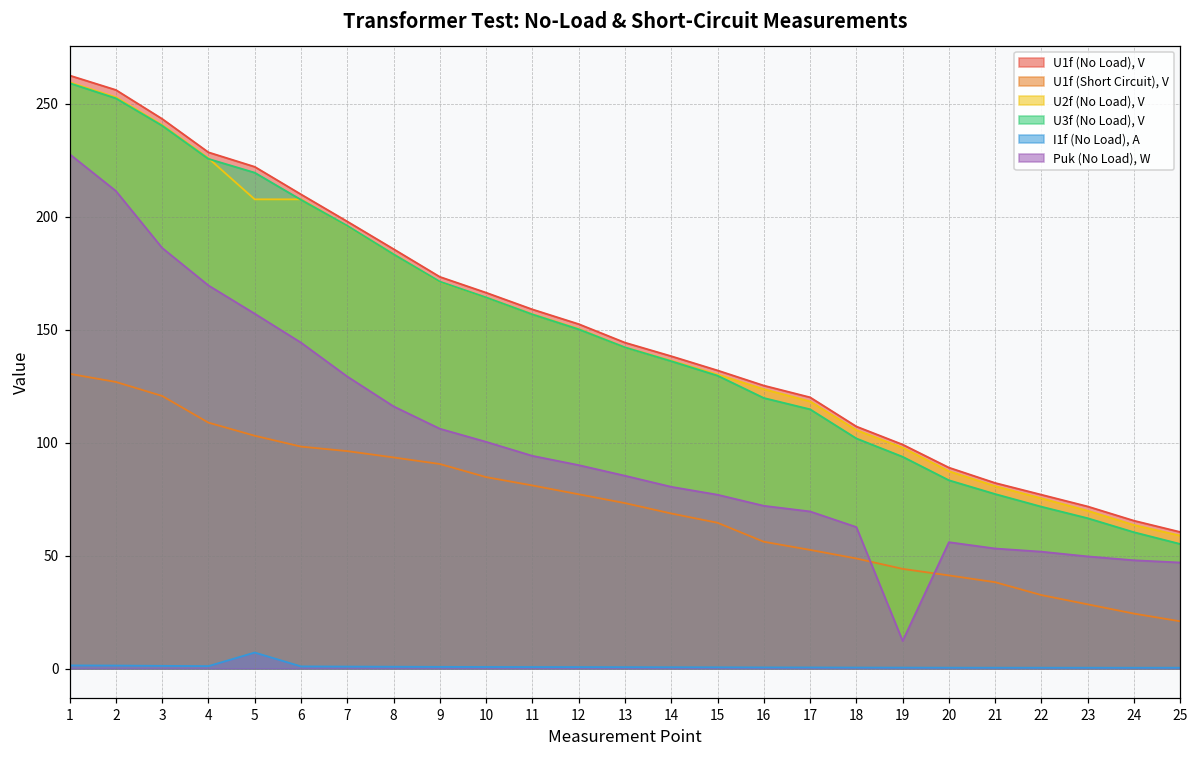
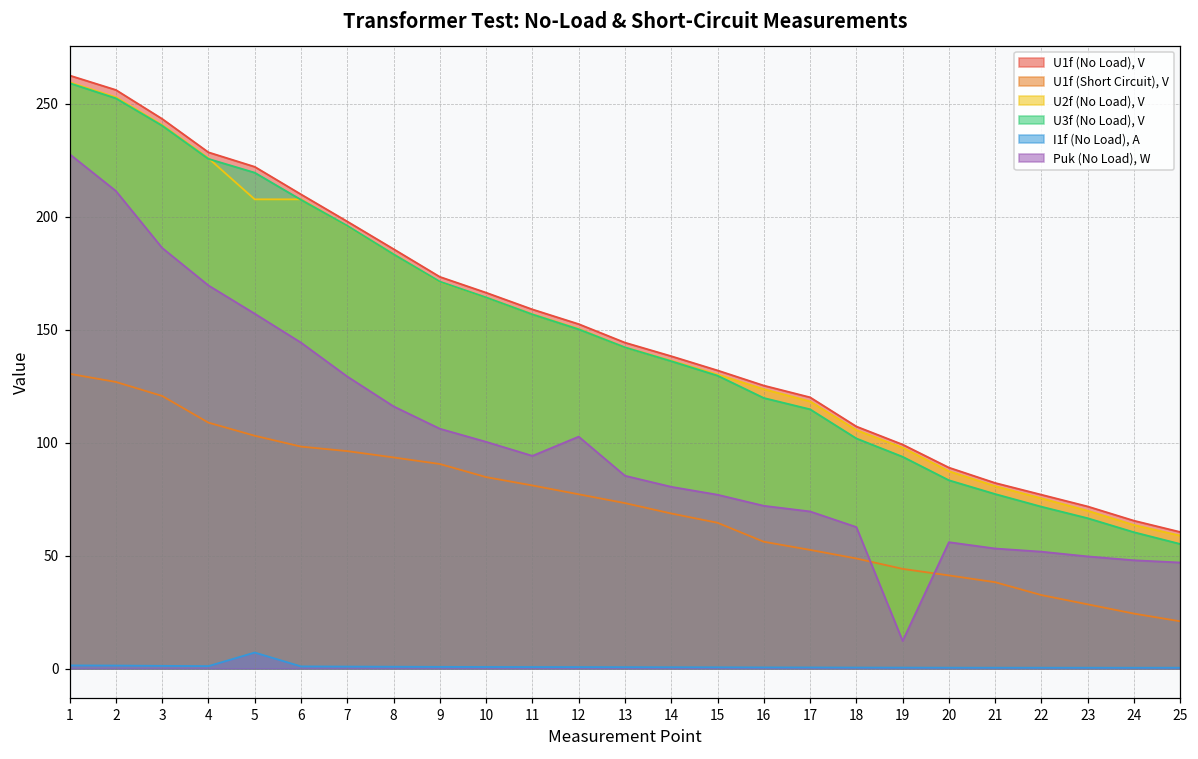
  {
    "U2f (No Load), V": {
      "5": 208,
      "16": 124,
      "17": 118,
      "18": 106,
      "19": 98,
      "20": 87,
      "21": 81,
      "22": 75,
      "23": 70,
      "24": 64,
      "25": 59
    },
    "U3f (No Load), V": {
      "5": 219,
      "16": 120,
      "17": 115,
      "18": 102,
      "19": 94,
      "20": 83,
      "21": 77,
      "22": 72,
      "23": 67,
      "24": 60,
      "25": 55
    },
    "I1f (No Load), A": {
      "1": 1,
      "2": 1,
      "3": 1,
      "4": 1,
      "5": 7,
      "6": 1,
      "7": 1,
      "8": 1,
      "9": 1,
      "10": 1,
      "11": 1,
      "12": 1,
      "13": 1,
      "14": 1,
      "15": 1,
      "16": 0,
      "17": 0,
      "18": 0,
      "19": 0,
      "20": 0,
      "21": 0,
      "22": 0,
      "23": 0,
      "24": 0,
      "25": 0
    },
    "Puk (No Load), W": {
      "1": 228,
      "2": 211,
      "3": 186,
      "4": 170,
      "5": 157,
      "6": 144,
      "7": 129,
      "8": 116,
      "9": 106,
      "10": 100,
      "11": 94,
-     "12": 90,
+     "12": 103,
      "13": 85,
      "14": 80,
      "15": 77,
      "16": 72,
      "17": 70,
      "18": 63,
      "19": 12,
      "20": 56,
      "21": 53,
      "22": 52,
      "23": 50,
      "24": 48,
      "25": 47
    }
  }
